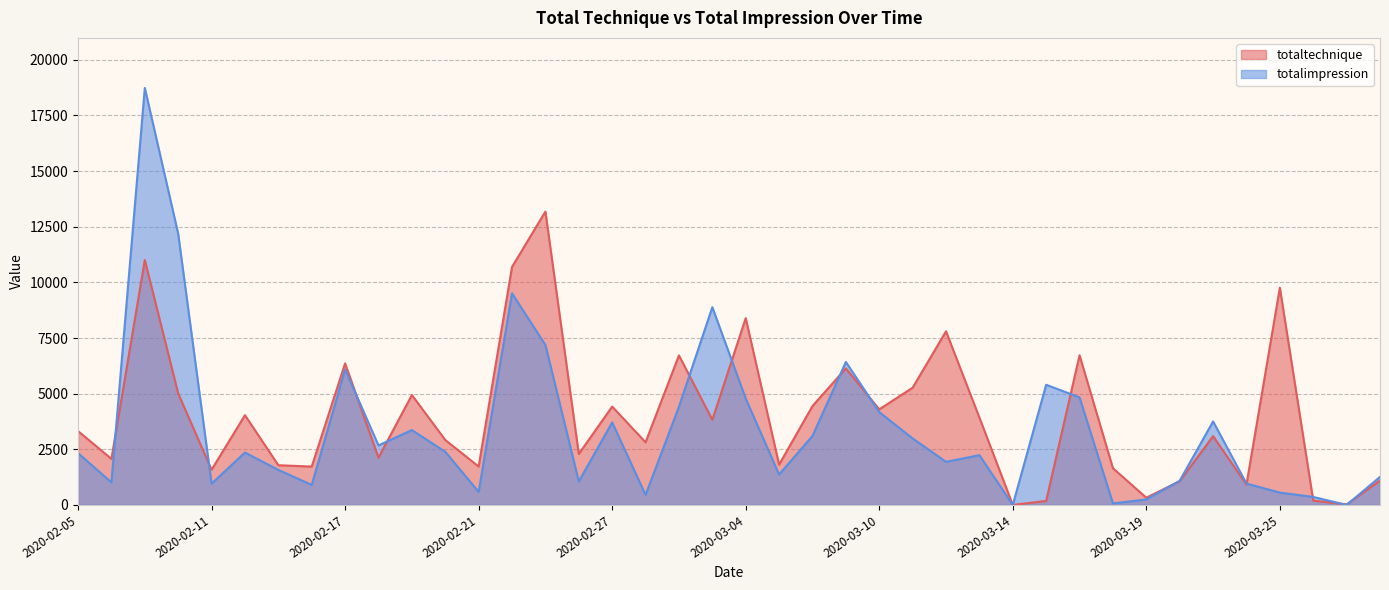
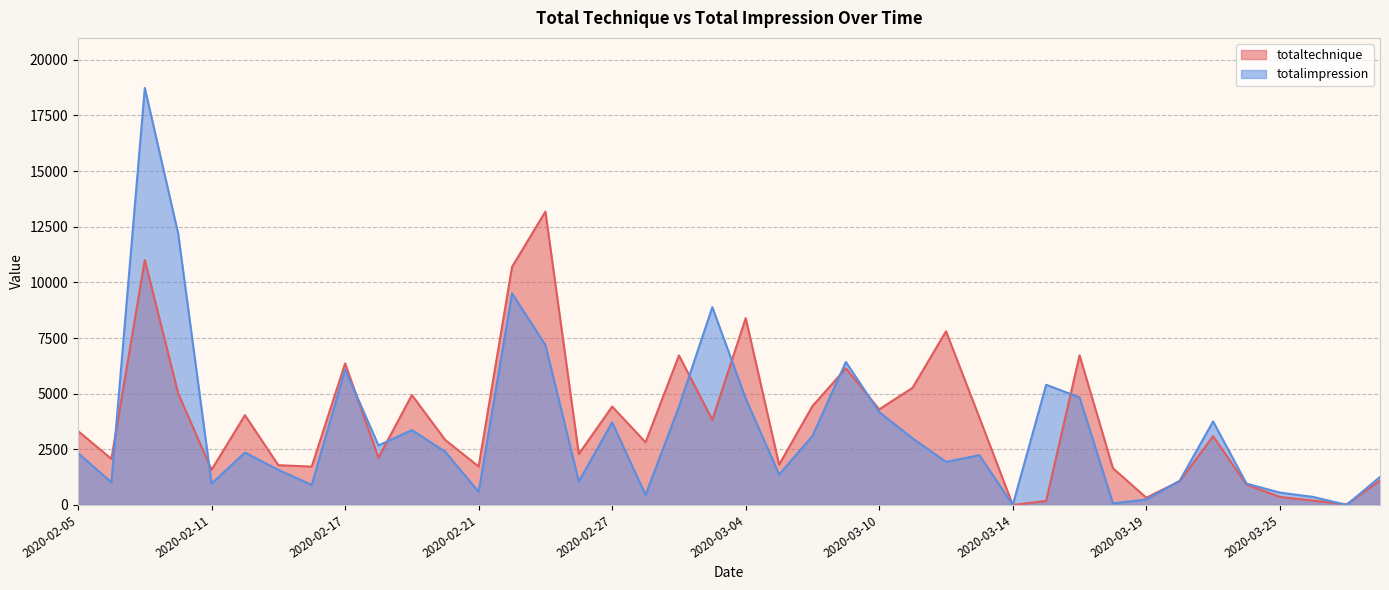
  {
    "totaltechnique": {
      "2020-02-05": 3300,
      "2020-02-11": 1600,
      "2020-02-17": 6400,
      "2020-02-21": 1700,
      "2020-02-27": 4400,
      "2020-03-04": 8400,
      "2020-03-10": 4300,
-     "2020-03-25": 9800
+     "2020-03-25": 400
    },
    "totalimpression": {
      "2020-02-05": 2300,
      "2020-02-11": 1000,
      "2020-02-17": 6100,
      "2020-02-21": 600,
      "2020-02-27": 3700,
      "2020-03-04": 4800,
      "2020-03-10": 4200,
      "2020-03-25": 600
    }
  }
